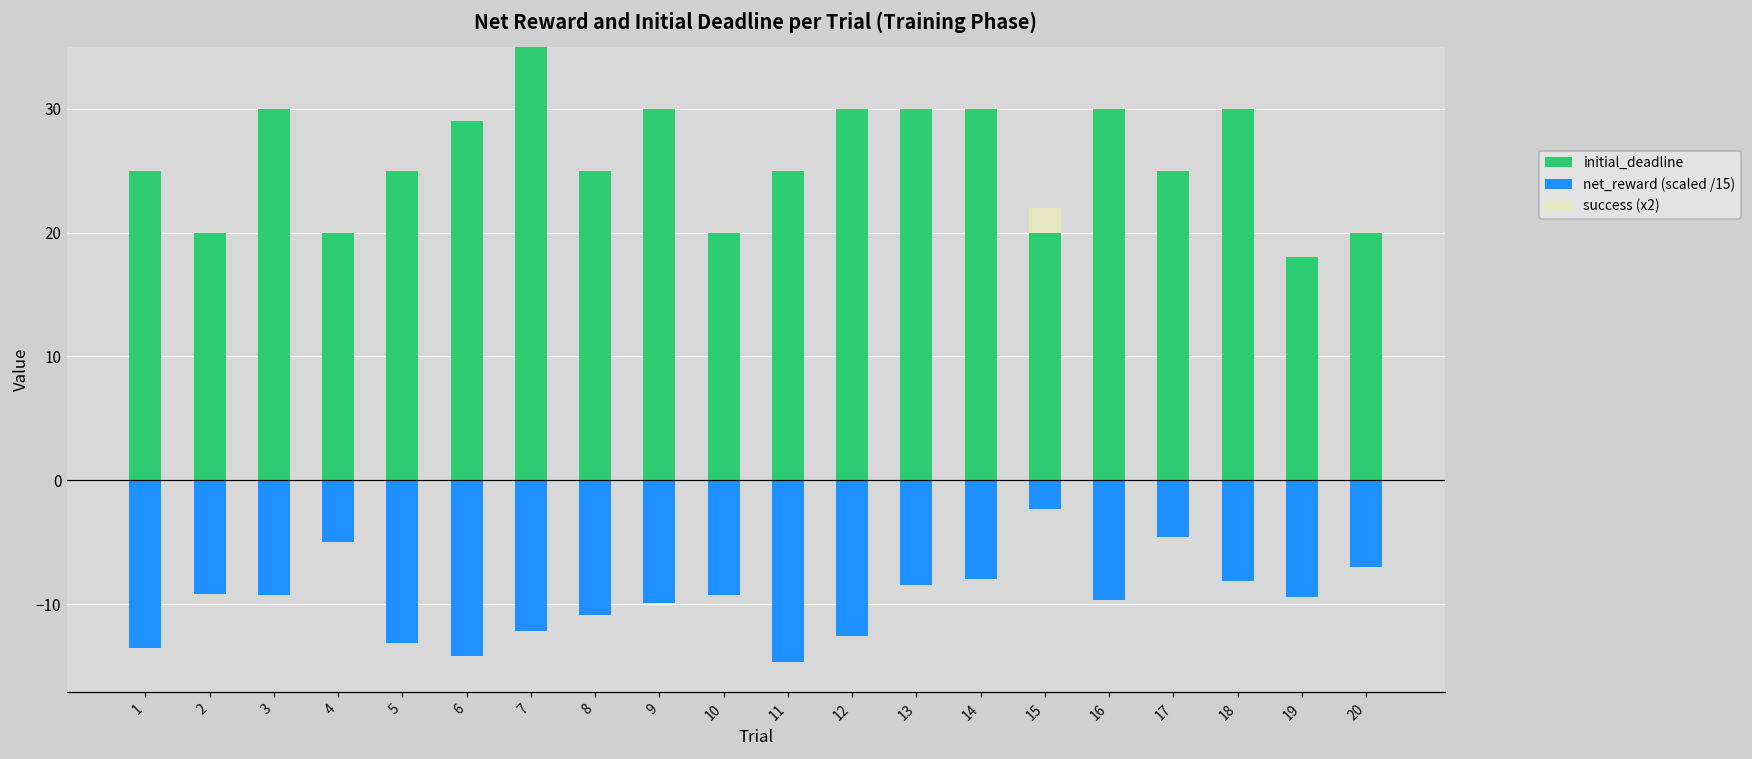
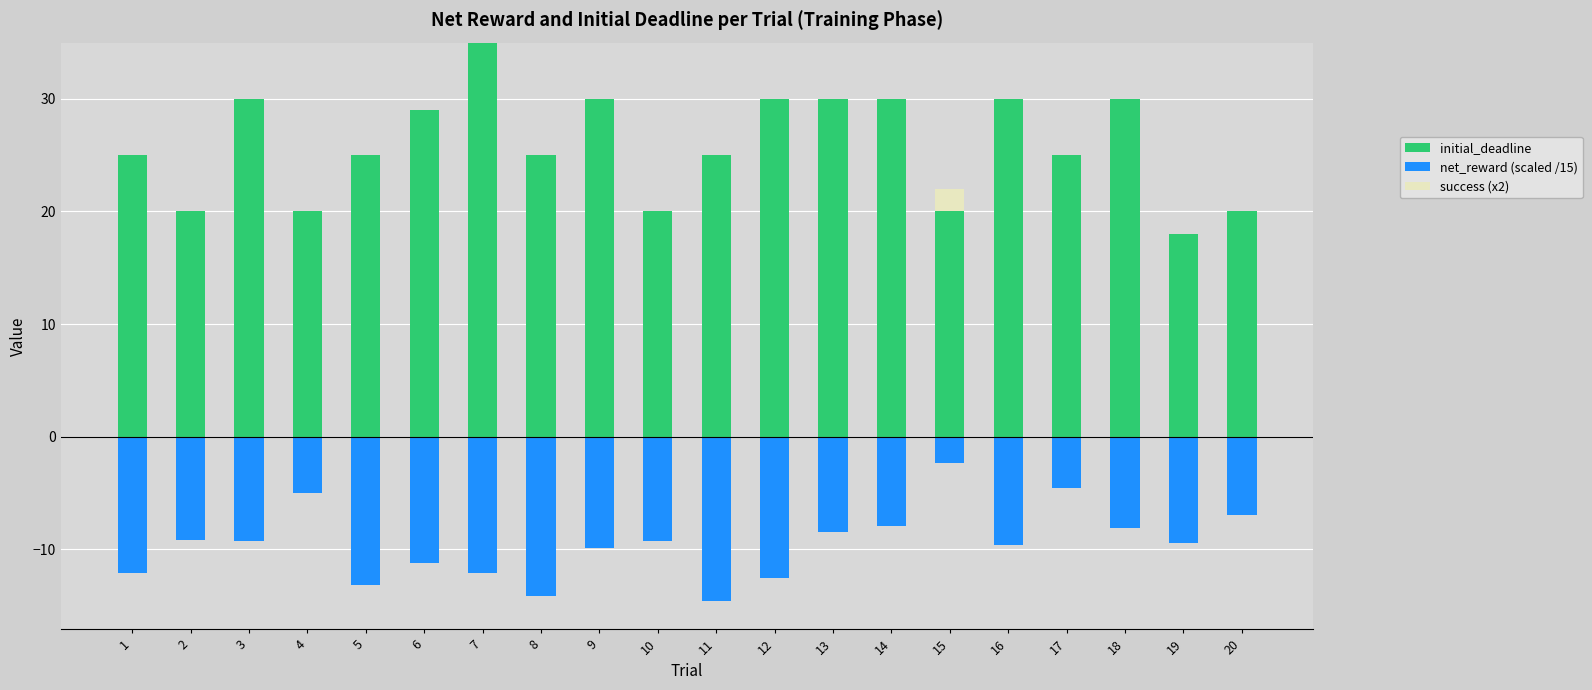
  {
    "initial_deadline": {
      "1": 25.0,
      "2": 20.0,
      "3": 30.0,
      "4": 20.0,
      "5": 25.0,
      "6": 29.0,
      "7": 35.0,
      "8": 25.0,
      "9": 30.0,
      "10": 20.0,
      "11": 25.0,
      "12": 30.0,
      "13": 30.0,
      "14": 30.0,
      "15": 20.0,
      "16": 30.0,
      "17": 25.0,
      "18": 30.0,
      "19": 18.0,
      "20": 20.0
    },
    "net_reward (scaled /15)": {
-     "1": -13.5,
+     "1": -12.2,
      "2": -9.2,
      "3": -9.2,
      "4": -5.0,
      "5": -13.2,
-     "6": -14.2,
+     "6": -11.3,
      "7": -12.1,
-     "8": -10.9,
+     "8": -14.2,
      "9": -9.9,
      "10": -9.2,
      "11": -14.6,
      "12": -12.6,
      "13": -8.5,
      "14": -8.0,
      "15": -2.3,
      "16": -9.7,
      "17": -4.6,
      "18": -8.1,
      "19": -9.5,
      "20": -7.0
    }
  }
